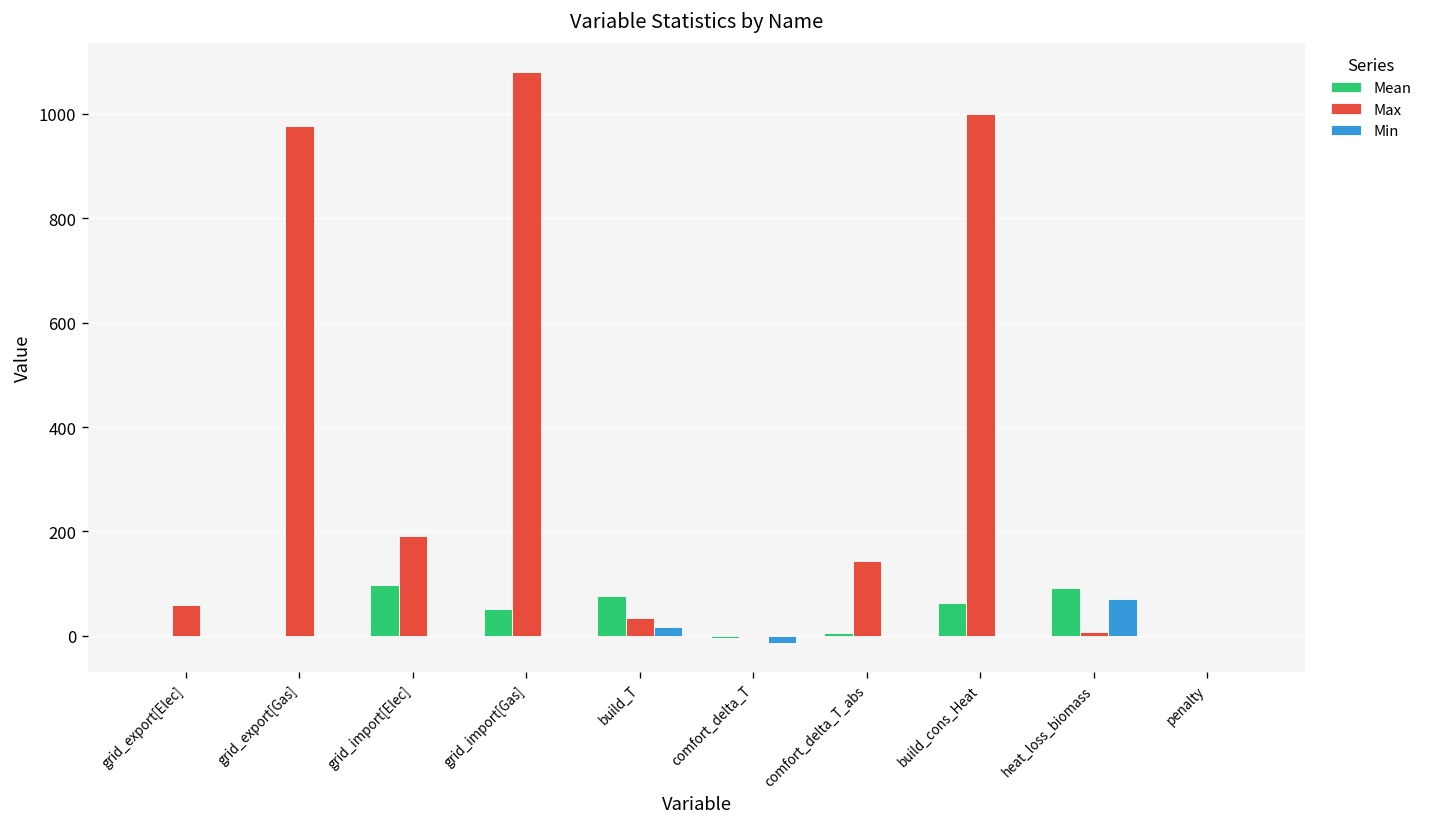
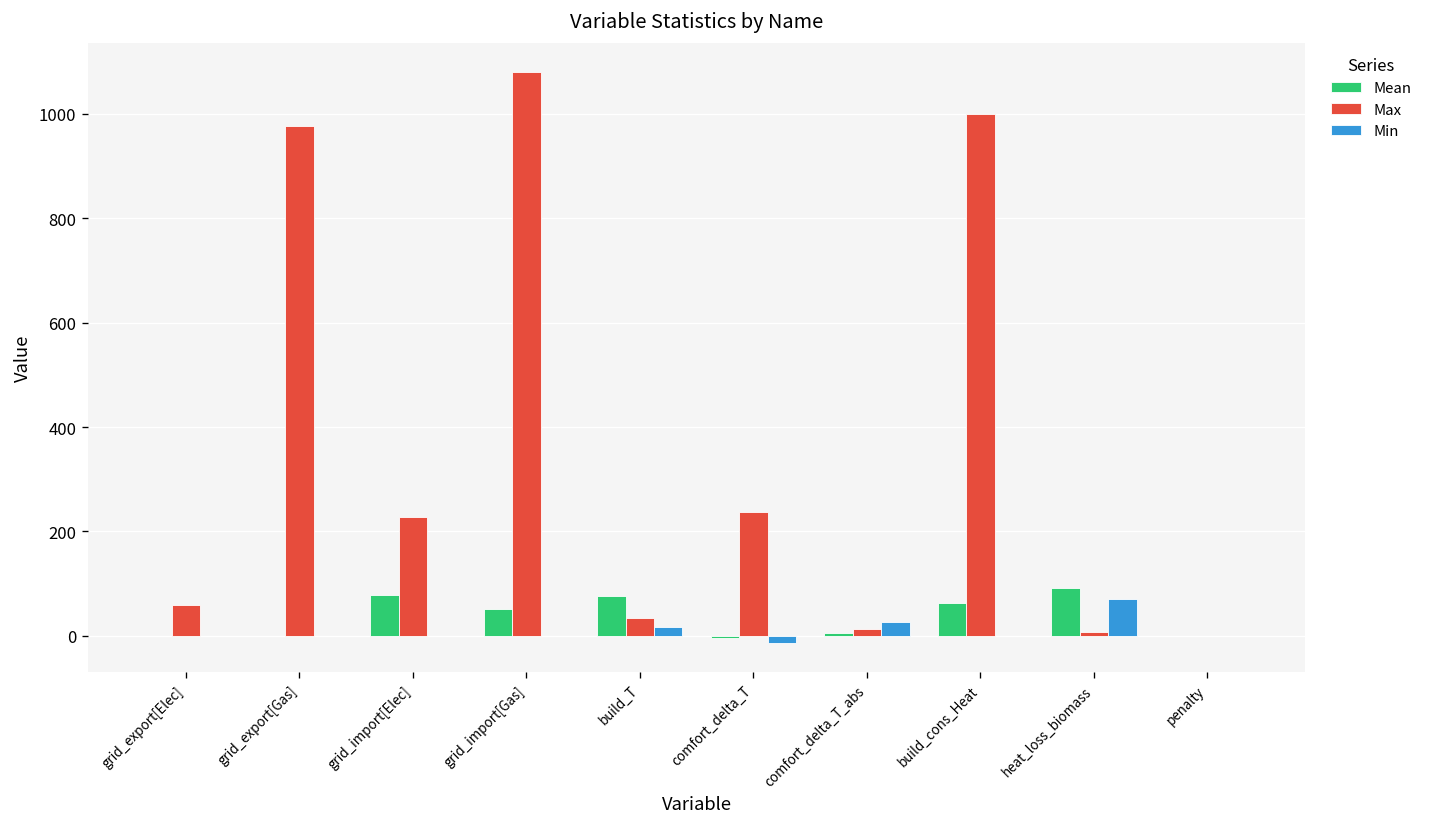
  {
    "Mean": {
      "grid_export[Elec]": 0,
      "grid_export[Gas]": 0,
-     "grid_import[Elec]": 100,
+     "grid_import[Elec]": 80,
      "grid_import[Gas]": 50,
      "build_T": 80,
      "build_cons_Heat": 60,
      "heat_loss_biomass": 90
    },
    "Max": {
      "grid_export[Elec]": 60,
      "grid_export[Gas]": 980,
-     "grid_import[Elec]": 190,
+     "grid_import[Elec]": 230,
      "grid_import[Gas]": 1080,
      "build_T": 30,
-     "comfort_delta_T": 0,
-     "comfort_delta_T_abs": 140,
+     "comfort_delta_T": 240,
+     "comfort_delta_T_abs": 10,
      "build_cons_Heat": 1000,
      "heat_loss_biomass": 10
    },
    "Min": {
      "grid_export[Elec]": 0,
      "grid_export[Gas]": 0,
      "grid_import[Elec]": 0,
      "grid_import[Gas]": 0,
      "build_T": 20,
      "comfort_delta_T": -10,
-     "comfort_delta_T_abs": 0,
+     "comfort_delta_T_abs": 30,
      "build_cons_Heat": 0,
      "heat_loss_biomass": 70,
      "penalty": 0
    }
  }
